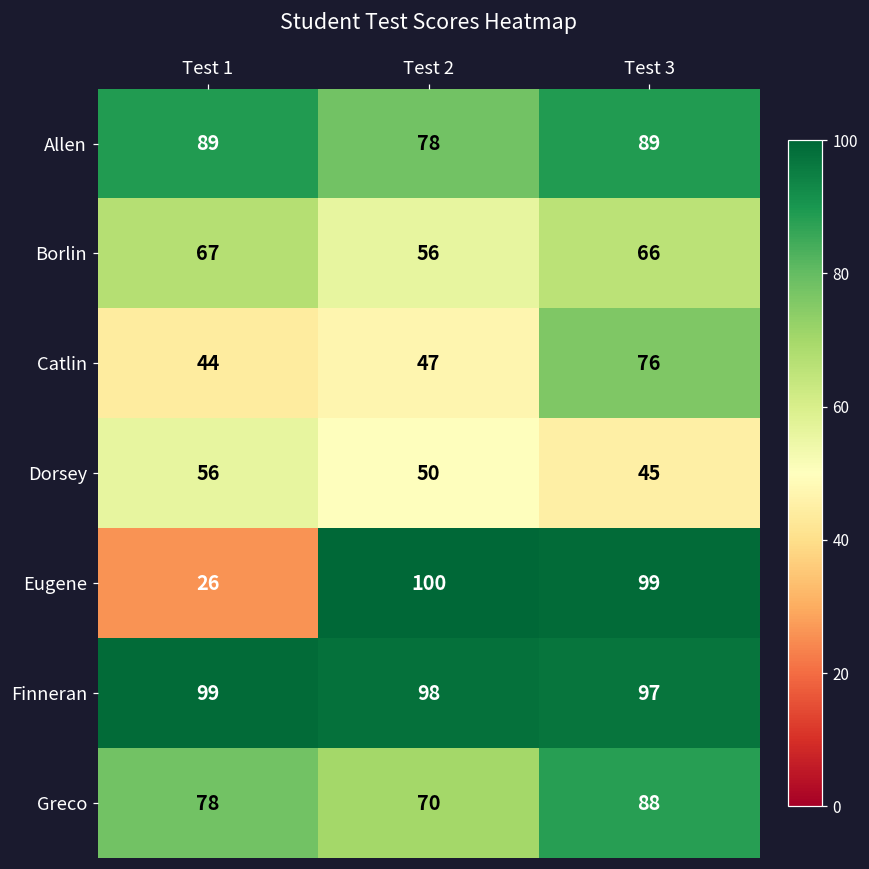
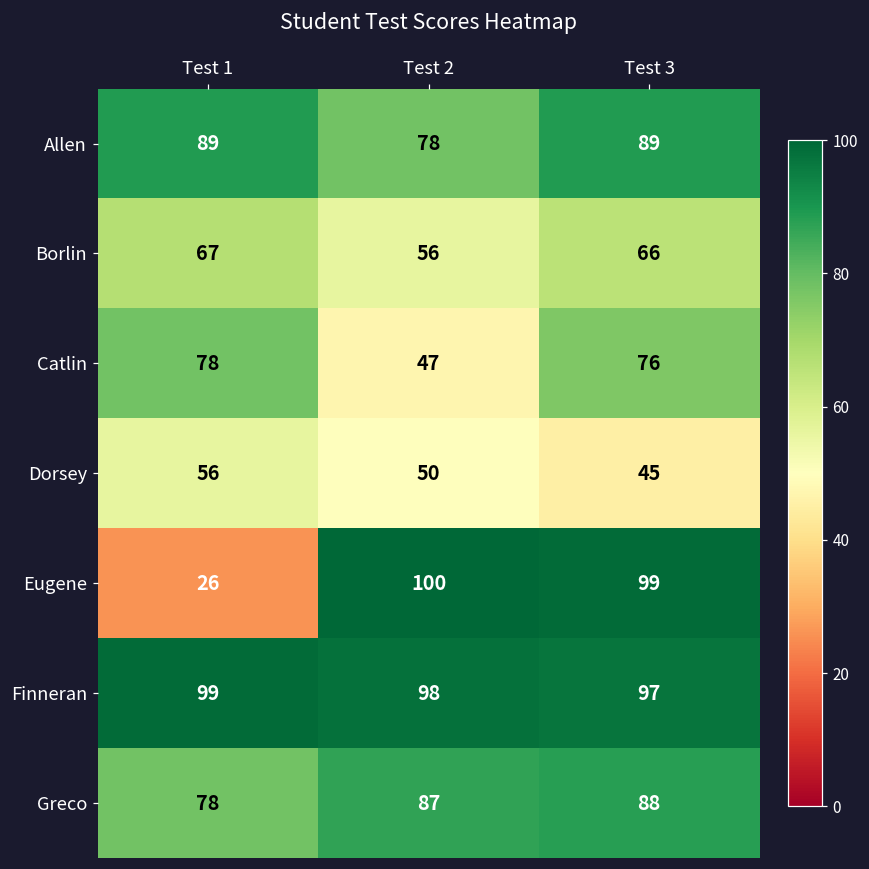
  {
    "Allen": {
      "Test 1": 89,
      "Test 2": 78,
      "Test 3": 89
    },
    "Borlin": {
      "Test 1": 67,
      "Test 2": 56,
      "Test 3": 66
    },
    "Catlin": {
-     "Test 1": 44,
+     "Test 1": 78,
      "Test 2": 47,
      "Test 3": 76
    },
    "Dorsey": {
      "Test 1": 56,
      "Test 2": 50,
      "Test 3": 45
    },
    "Eugene": {
      "Test 1": 26,
      "Test 2": 100,
      "Test 3": 99
    },
    "Finneran": {
      "Test 1": 99,
      "Test 2": 98,
      "Test 3": 97
    },
    "Greco": {
      "Test 1": 78,
-     "Test 2": 70,
+     "Test 2": 87,
      "Test 3": 88
    }
  }
